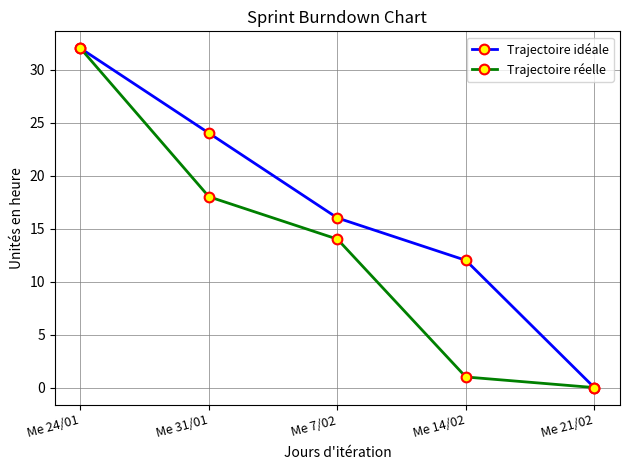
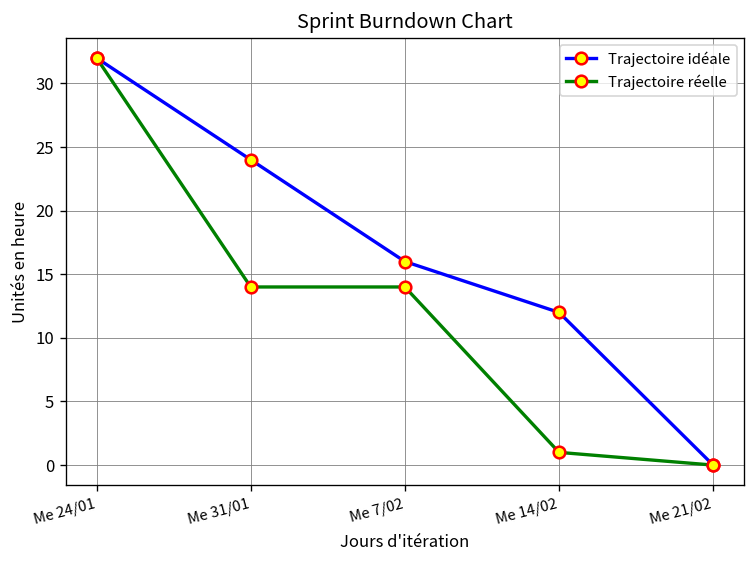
  {
    "Trajectoire idéale": {
      "Me 31/01": 24,
      "Me 7/02": 16,
      "Me 14/02": 12
    },
    "Trajectoire réelle": {
-     "Me 31/01": 18,
+     "Me 31/01": 14,
      "Me 7/02": 14,
      "Me 14/02": 1
    }
  }
